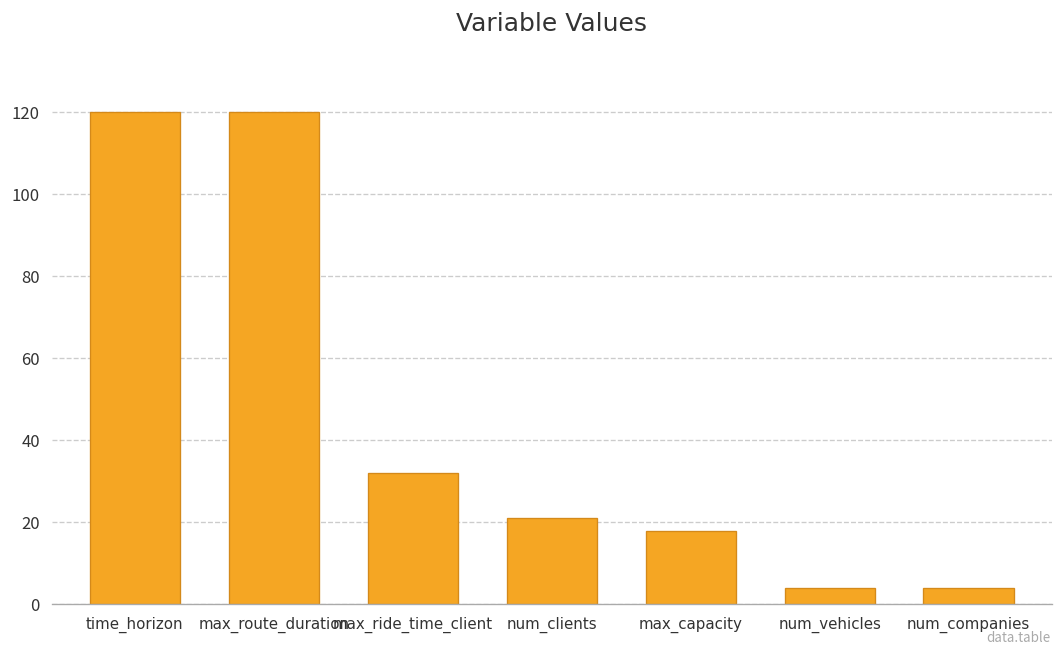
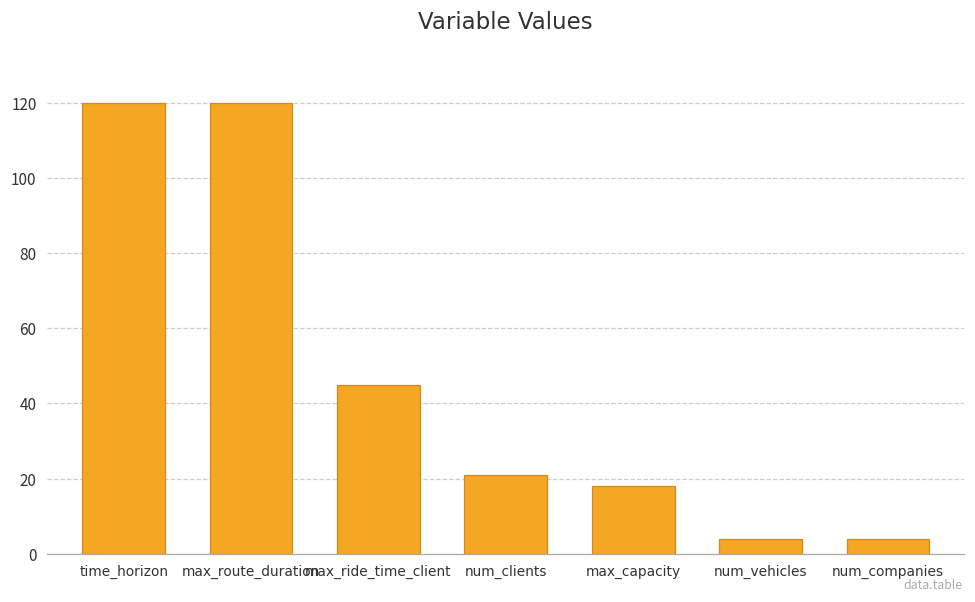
  {
    "time_horizon": 120,
    "max_route_duration": 120,
-   "max_ride_time_client": 32,
+   "max_ride_time_client": 45,
    "num_clients": 21,
    "max_capacity": 18,
    "num_vehicles": 4,
    "num_companies": 4
  }
